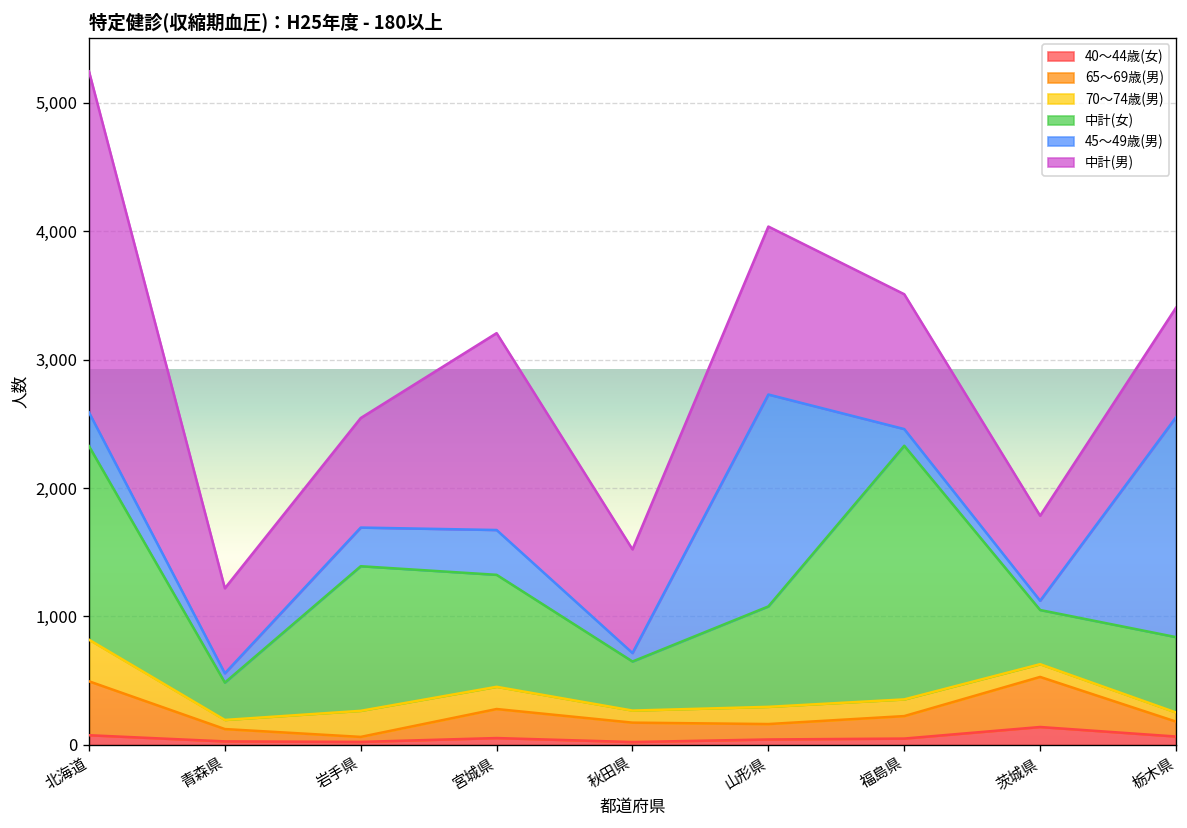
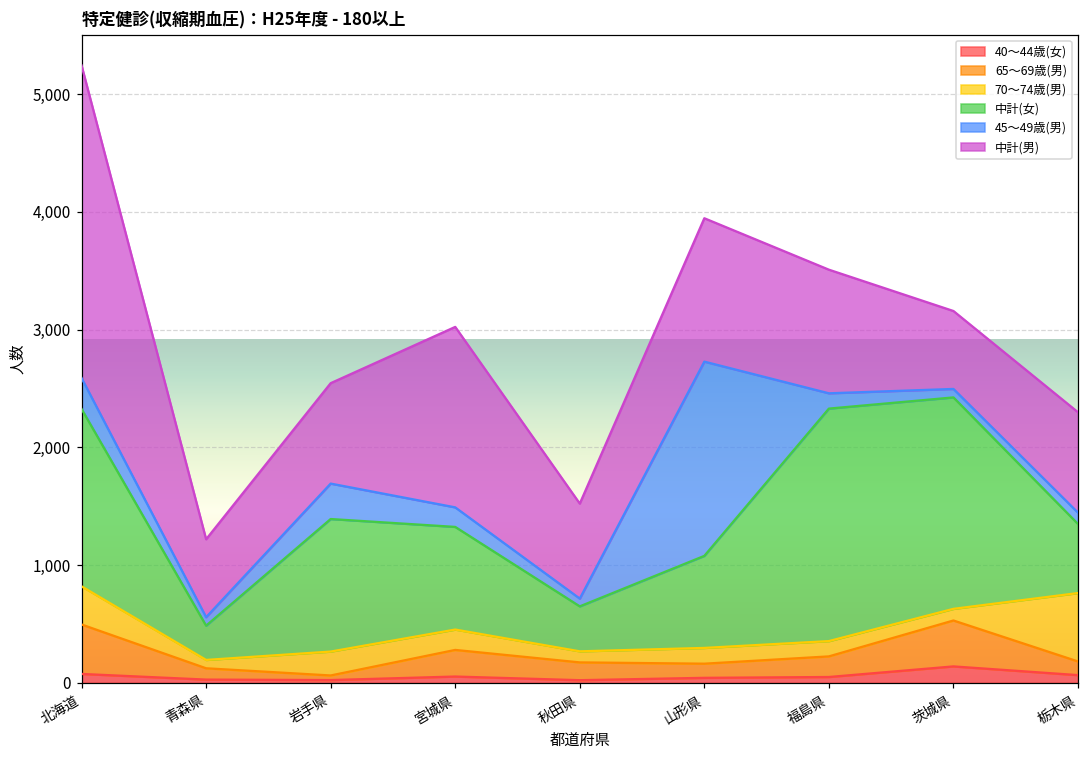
  {
    "40～44歳(女)": {
      "北海道": "80",
      "青森県": "30",
      "岩手県": "20",
      "宮城県": "50",
      "秋田県": "20",
      "山形県": "40",
      "福島県": "50",
      "茨城県": "140",
      "栃木県": "70"
    },
    "65～69歳(男)": {
      "北海道": "420",
      "青森県": "100",
      "岩手県": "40",
      "宮城県": "230",
      "秋田県": "150",
      "山形県": "120",
      "福島県": "180",
      "茨城県": "390",
      "栃木県": "120"
    },
    "70～74歳(男)": {
      "北海道": "320",
      "青森県": "70",
      "岩手県": "200",
      "宮城県": "170",
      "秋田県": "90",
      "山形県": "130",
      "福島県": "130",
      "茨城県": "100",
-     "栃木県": "70"
+     "栃木県": "580"
    },
    "中計(女)": {
      "北海道": "1,510",
      "青森県": "290",
      "岩手県": "1,130",
      "宮城県": "870",
      "秋田県": "380",
      "山形県": "780",
      "福島県": "1,980",
-     "茨城県": "420",
+     "茨城県": "1,800",
      "栃木県": "590"
    },
    "45～49歳(男)": {
      "北海道": "260",
      "青森県": "70",
      "岩手県": "300",
-     "宮城県": "350",
+     "宮城県": "170",
      "秋田県": "70",
      "山形県": "1,650",
      "福島県": "130",
      "茨城県": "70",
-     "栃木県": "1,710"
+     "栃木県": "100"
    },
    "中計(男)": {
      "北海道": "2,660",
      "青森県": "660",
      "岩手県": "850",
      "宮城県": "1,530",
      "秋田県": "810",
-     "山形県": "1,310",
+     "山形県": "1,220",
      "福島県": "1,050",
      "茨城県": "660",
      "栃木県": "850"
    }
  }
